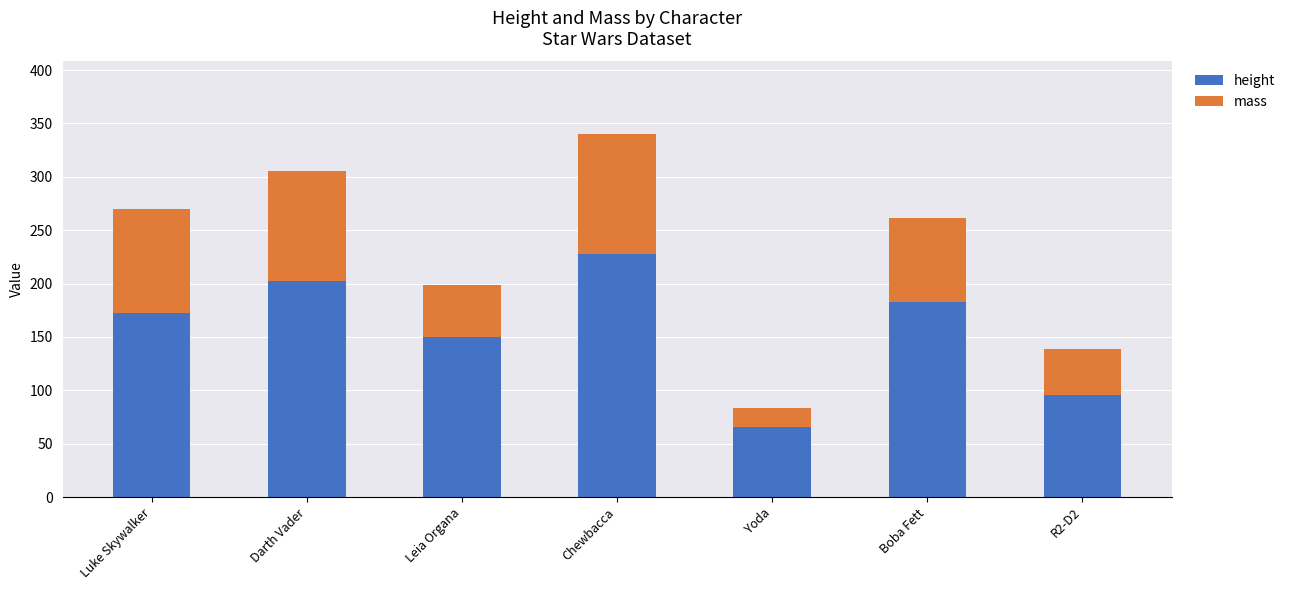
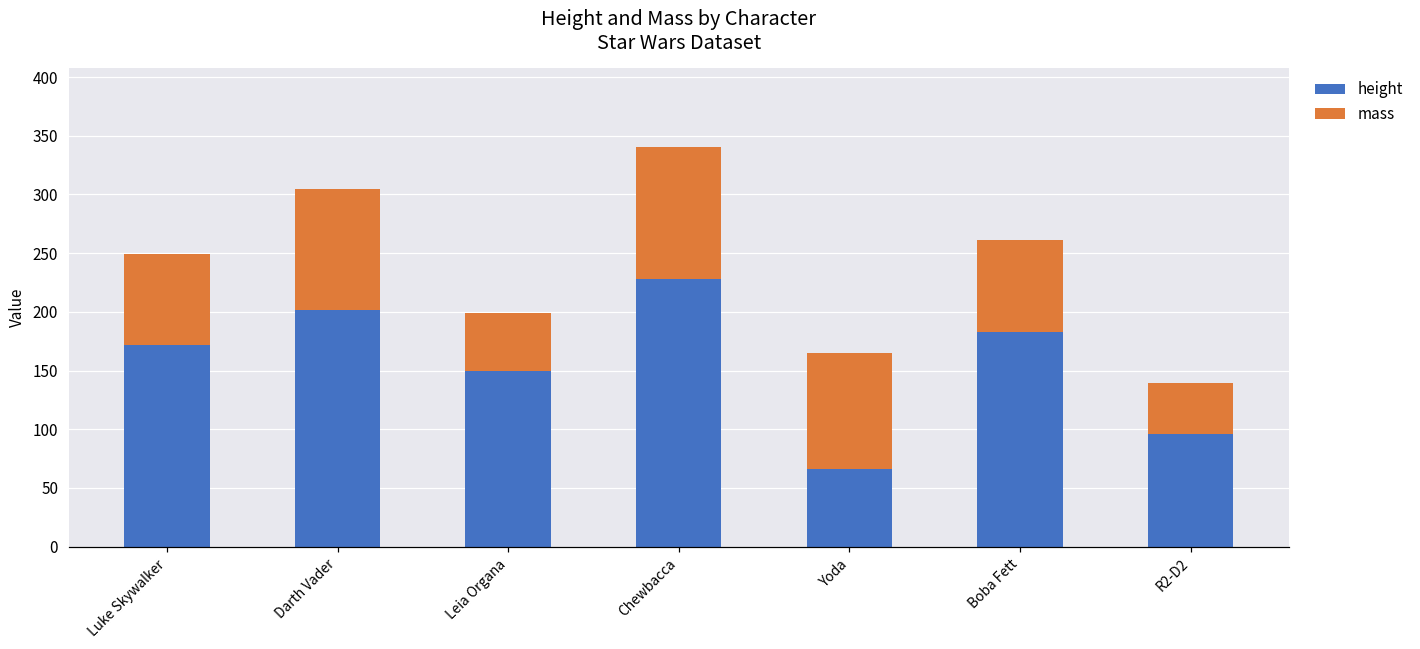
  {
    "height": {
      "Luke Skywalker": 172,
      "Darth Vader": 202,
      "Leia Organa": 150,
      "Chewbacca": 228,
      "Yoda": 66,
      "Boba Fett": 183,
      "R2-D2": 96
    },
    "mass": {
-     "Luke Skywalker": 98,
+     "Luke Skywalker": 77,
      "Darth Vader": 103,
      "Leia Organa": 49,
      "Chewbacca": 112,
-     "Yoda": 17,
+     "Yoda": 99,
      "Boba Fett": 78,
      "R2-D2": 43
    }
  }
